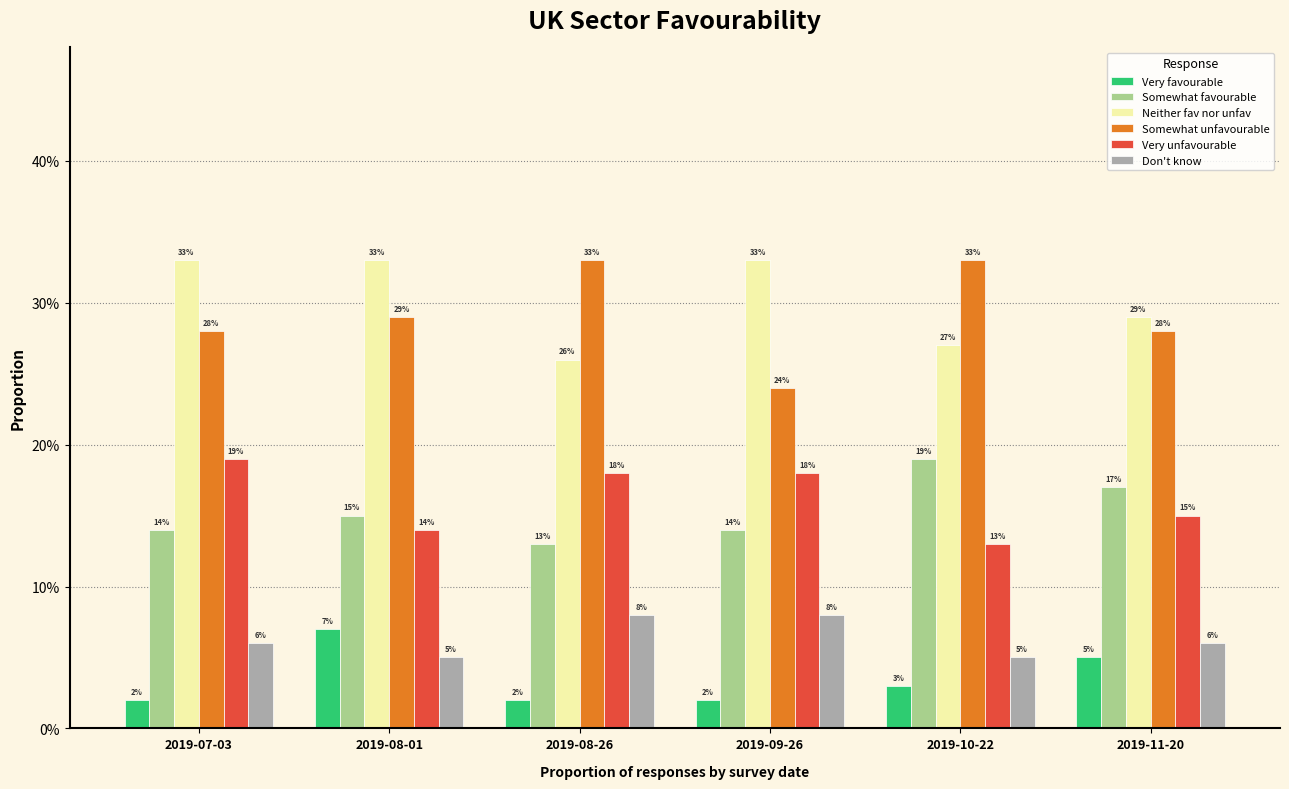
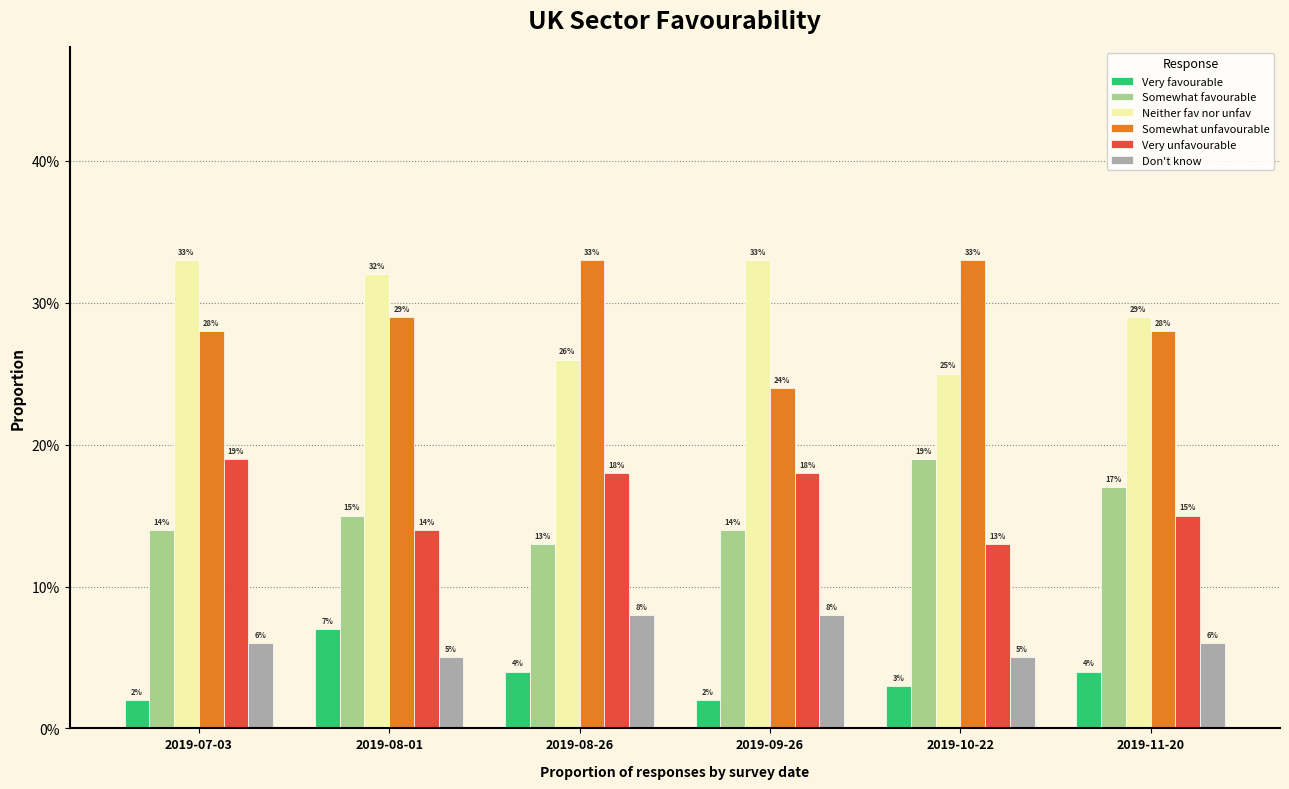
  {
    "Very favourable": {
      "2019-07-03": "2%",
      "2019-08-01": "7%",
-     "2019-08-26": "2%",
+     "2019-08-26": "4%",
      "2019-09-26": "2%",
      "2019-10-22": "3%",
-     "2019-11-20": "5%"
+     "2019-11-20": "4%"
    },
    "Neither fav nor unfav": {
      "2019-07-03": "33%",
-     "2019-08-01": "33%",
+     "2019-08-01": "32%",
      "2019-08-26": "26%",
      "2019-09-26": "33%",
-     "2019-10-22": "27%",
+     "2019-10-22": "25%",
      "2019-11-20": "29%"
    }
  }
